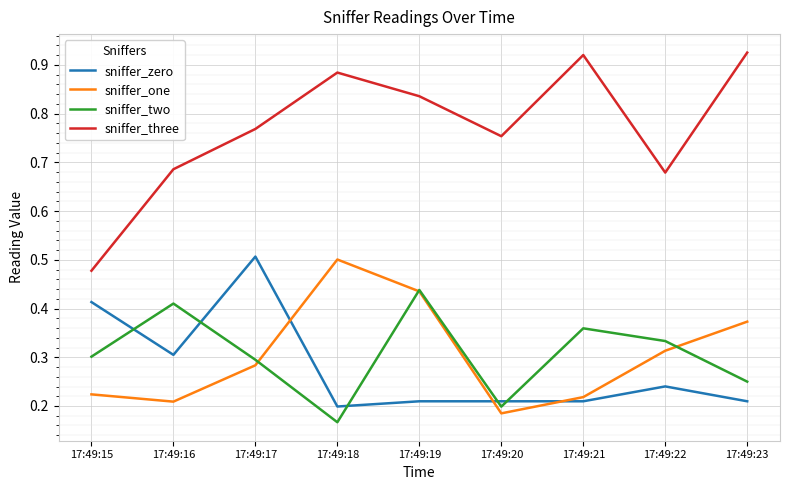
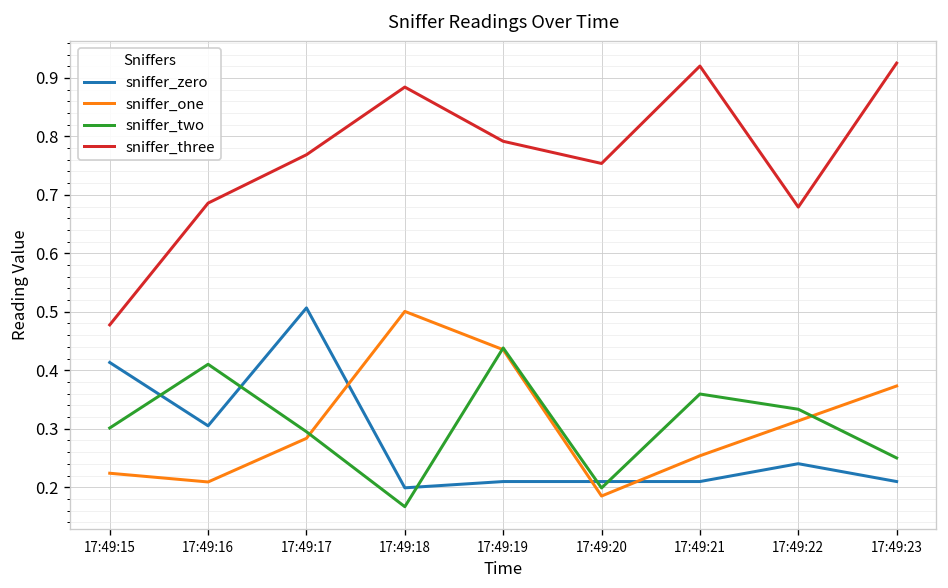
  {
    "sniffer_zero": {
      "17:49:15": 0.41,
      "17:49:16": 0.30,
      "17:49:17": 0.51,
      "17:49:18": 0.20,
      "17:49:19": 0.21,
      "17:49:20": 0.21,
      "17:49:21": 0.21,
      "17:49:22": 0.24,
      "17:49:23": 0.21
    },
    "sniffer_one": {
      "17:49:15": 0.22,
      "17:49:16": 0.21,
      "17:49:17": 0.28,
      "17:49:18": 0.50,
      "17:49:20": 0.18,
-     "17:49:21": 0.22,
+     "17:49:21": 0.25,
      "17:49:22": 0.31,
      "17:49:23": 0.37
    },
    "sniffer_two": {
      "17:49:15": 0.30,
      "17:49:16": 0.41,
      "17:49:17": 0.29,
      "17:49:18": 0.17,
      "17:49:20": 0.20,
      "17:49:21": 0.36,
      "17:49:22": 0.33,
      "17:49:23": 0.25
    },
    "sniffer_three": {
      "17:49:15": 0.48,
      "17:49:16": 0.69,
      "17:49:17": 0.77,
      "17:49:18": 0.88,
-     "17:49:19": 0.84,
+     "17:49:19": 0.79,
      "17:49:20": 0.75,
      "17:49:21": 0.92,
      "17:49:22": 0.68,
      "17:49:23": 0.93
    }
  }
